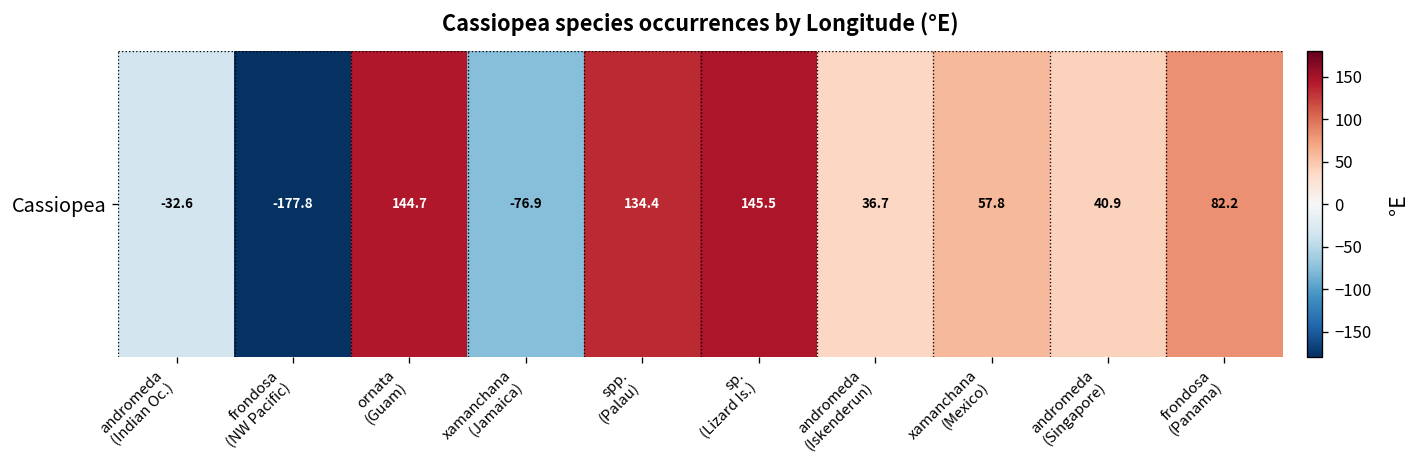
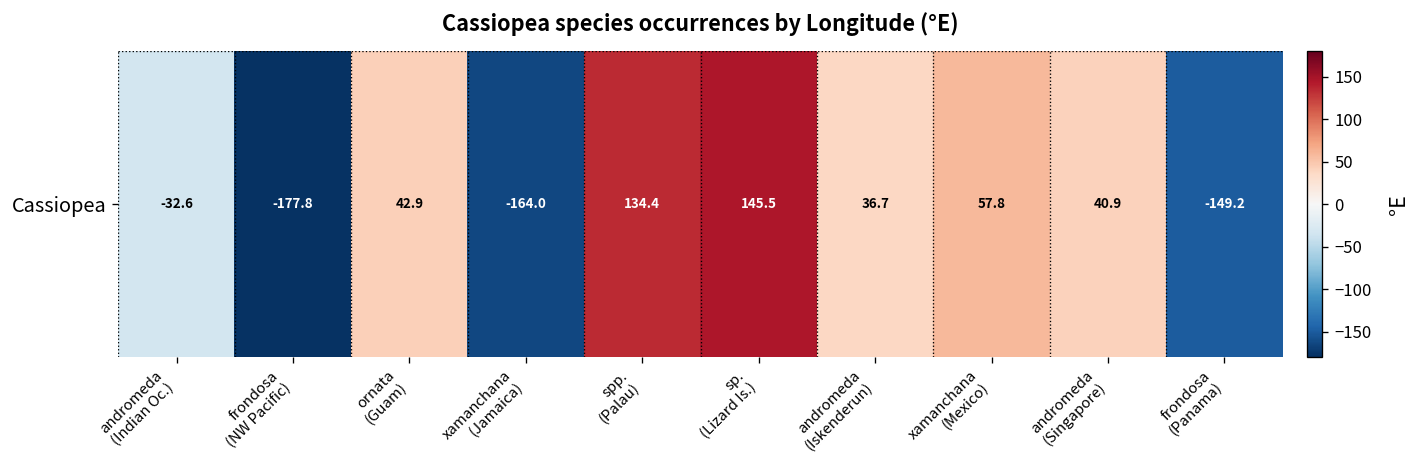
  {
    "Cassiopea": {
      "andromeda (Indian Oc.)": -32.6,
      "frondosa (NW Pacific)": -177.8,
-     "ornata (Guam)": 144.7,
-     "xamanchana (Jamaica)": -76.9,
+     "ornata (Guam)": 42.9,
+     "xamanchana (Jamaica)": -164.0,
      "spp. (Palau)": 134.4,
      "sp. (Lizard Is.)": 145.5,
      "andromeda (Iskenderun)": 36.7,
      "xamanchana (Mexico)": 57.8,
      "andromeda (Singapore)": 40.9,
-     "frondosa (Panama)": 82.2
+     "frondosa (Panama)": -149.2
    }
  }
